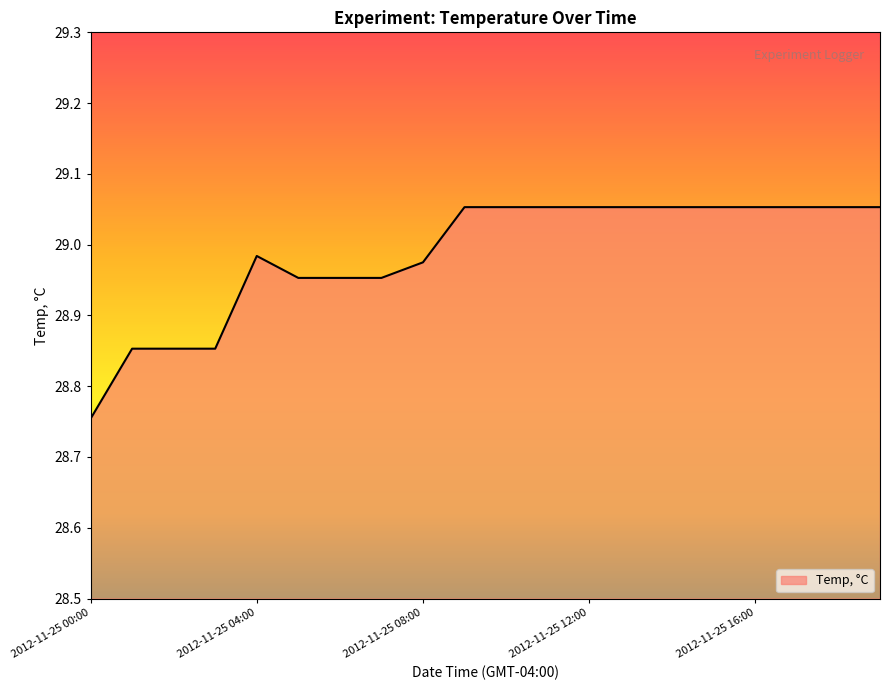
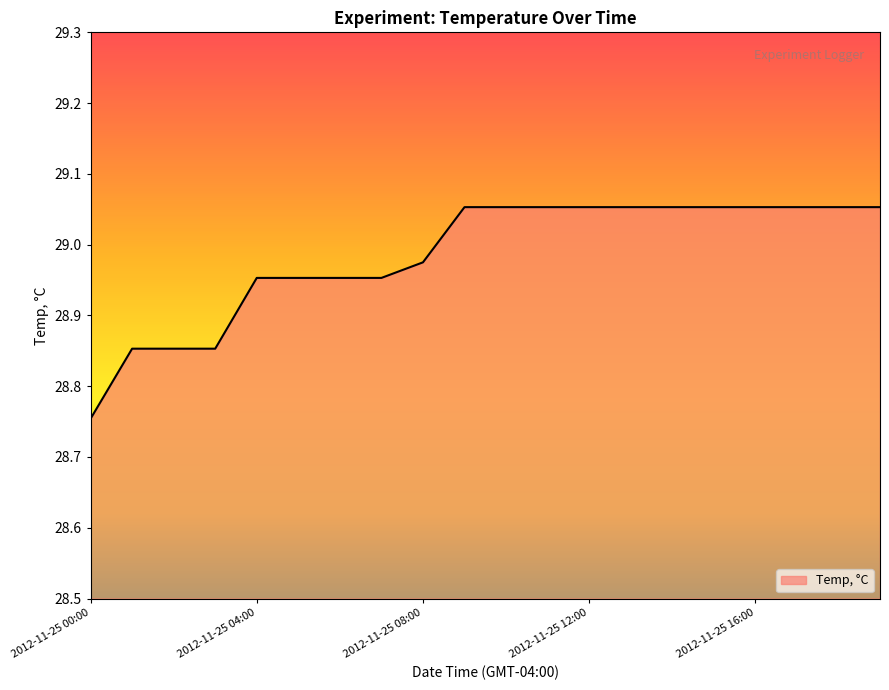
  {
    "2012-11-25 00:00": 28.75,
-   "2012-11-25 04:00": 28.98,
+   "2012-11-25 04:00": 28.95,
    "2012-11-25 08:00": 28.98,
    "2012-11-25 12:00": 29.05,
    "2012-11-25 16:00": 29.05
  }
